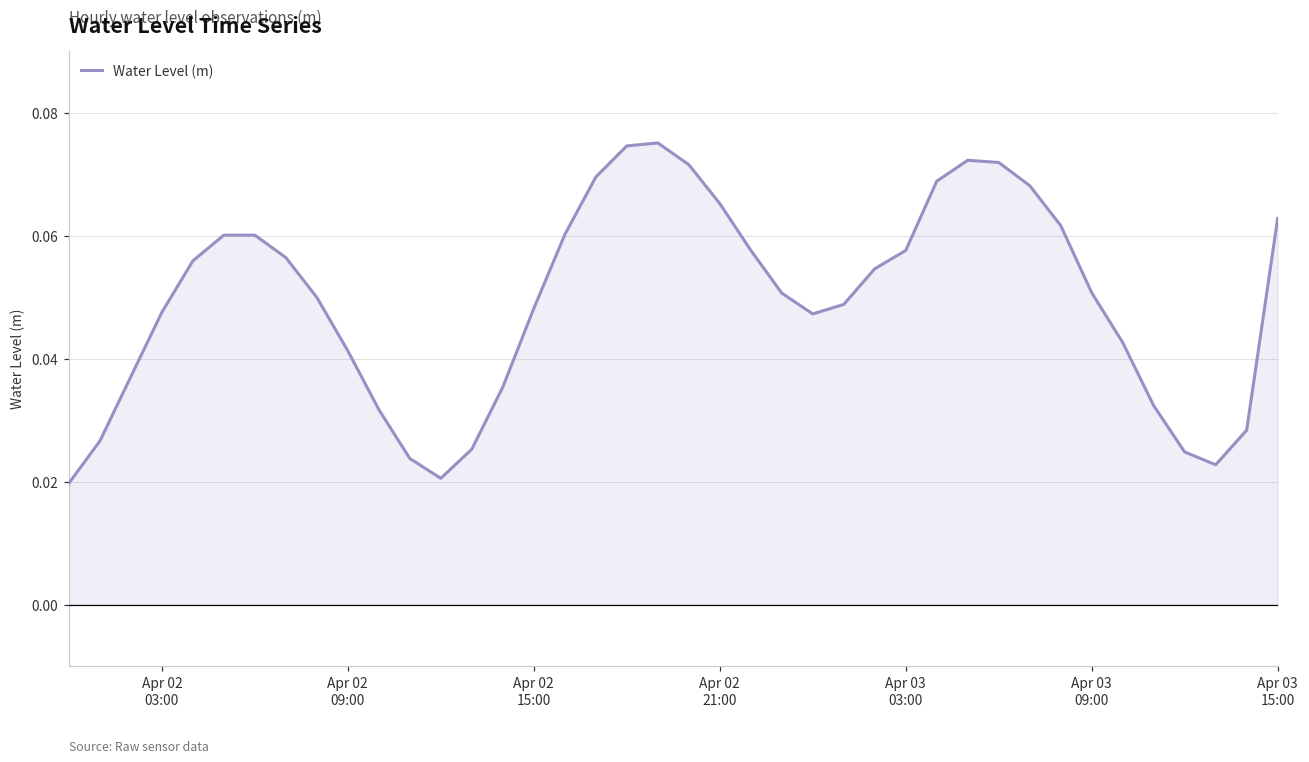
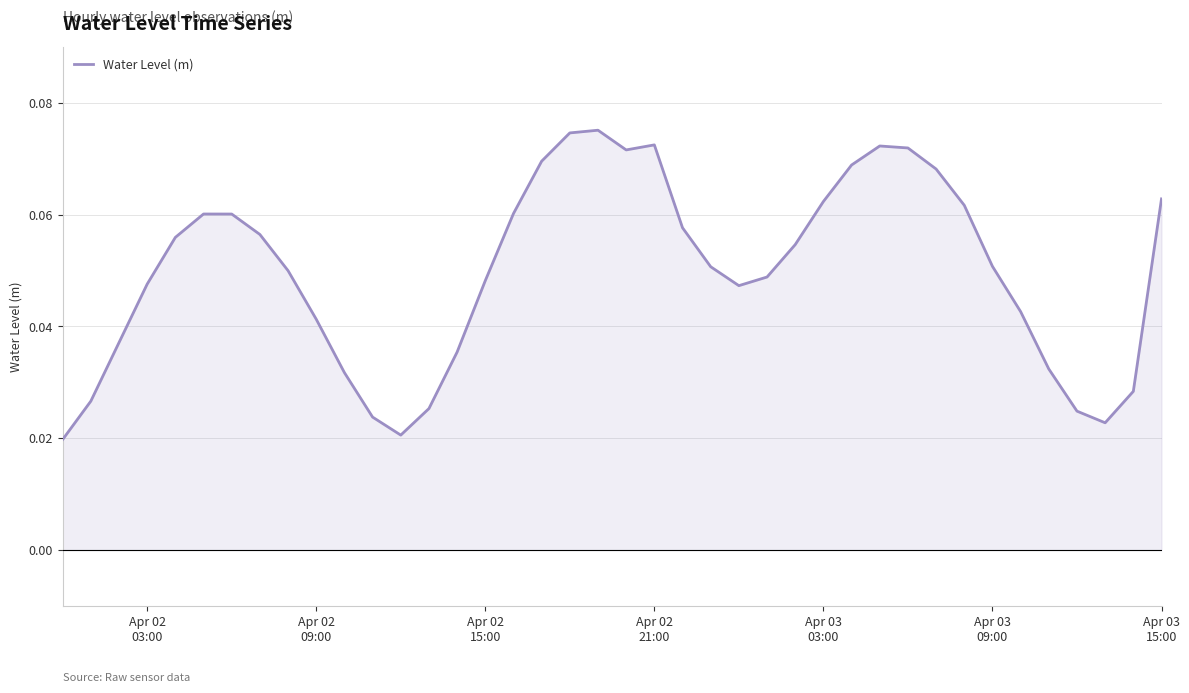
  {
    "Apr 02 03:00": 0.048,
    "Apr 02 09:00": 0.041,
    "Apr 02 15:00": 0.048,
-   "Apr 02 21:00": 0.065,
-   "Apr 03 03:00": 0.058,
+   "Apr 02 21:00": 0.072,
+   "Apr 03 03:00": 0.062,
    "Apr 03 09:00": 0.051,
    "Apr 03 15:00": 0.063
  }
